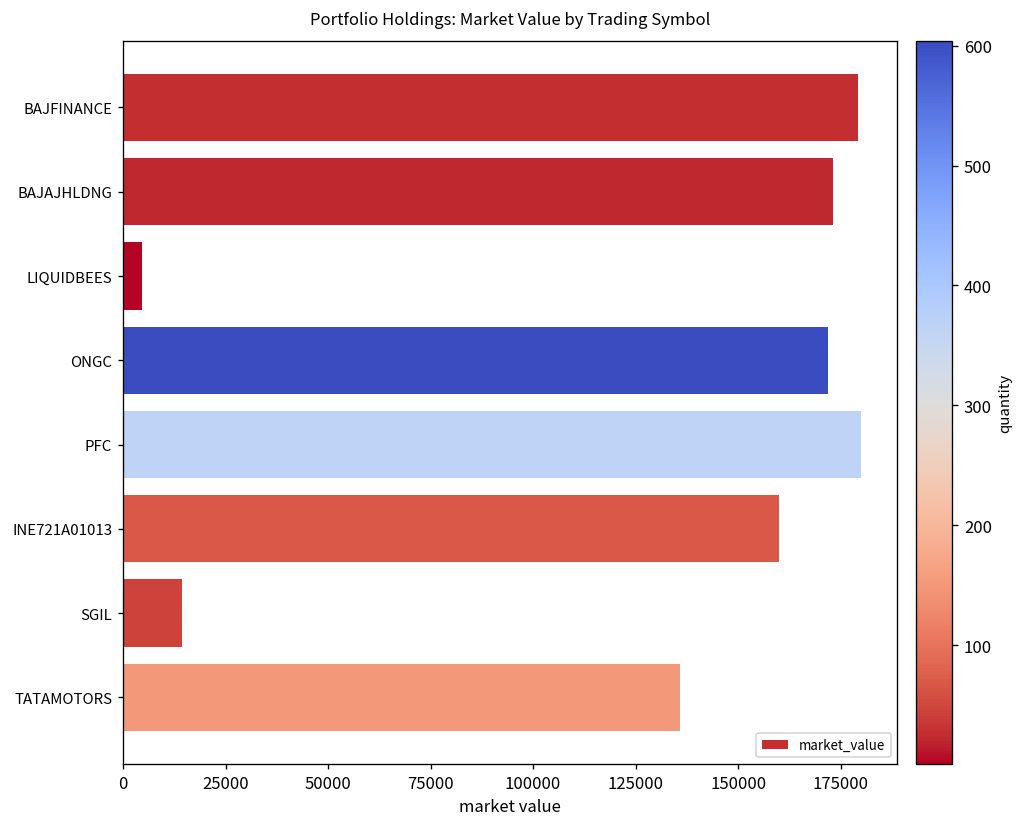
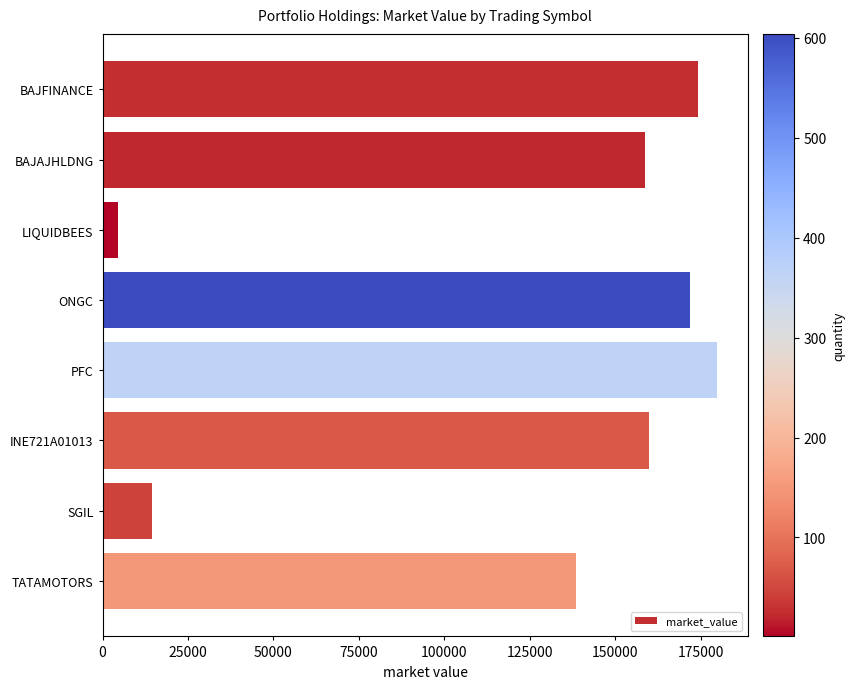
  {
-   "BAJFINANCE": 179000,
-   "BAJAJHLDNG": 173000,
+   "BAJFINANCE": 174000,
+   "BAJAJHLDNG": 159000,
    "LIQUIDBEES": 5000,
    "ONGC": 172000,
    "PFC": 180000,
    "INE721A01013": 160000,
    "SGIL": 14000,
-   "TATAMOTORS": 136000
+   "TATAMOTORS": 138000
  }
